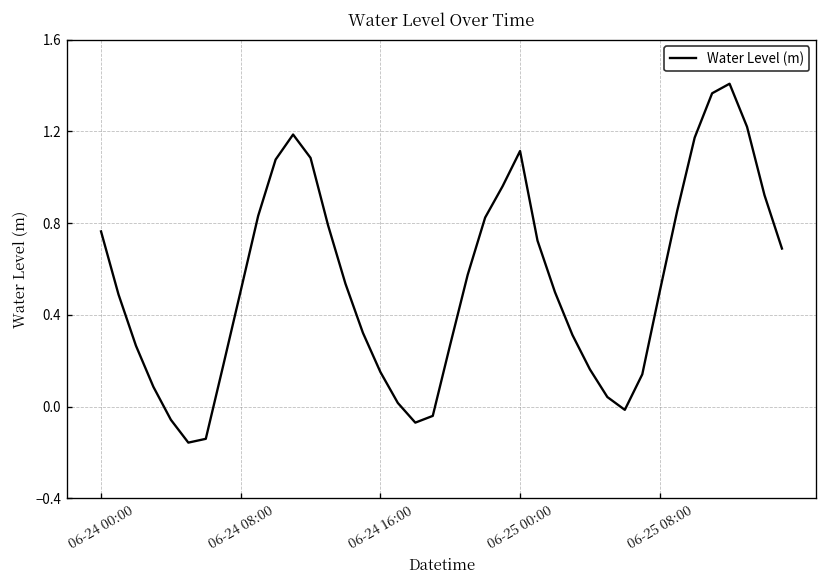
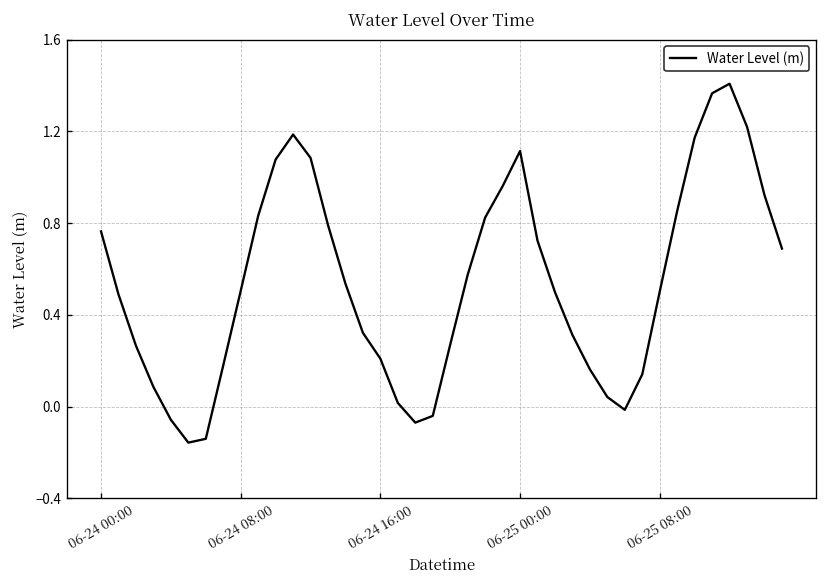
  {
    "06-24 00:00": 0.76,
    "06-24 08:00": 0.50,
-   "06-24 16:00": 0.15,
+   "06-24 16:00": 0.21,
    "06-25 00:00": 1.11,
    "06-25 08:00": 0.50
  }
